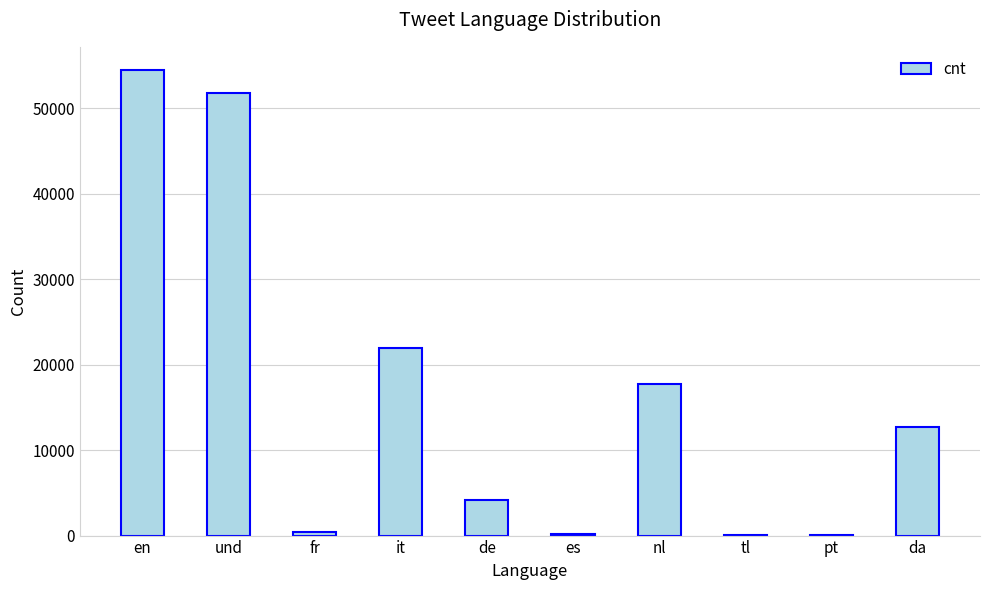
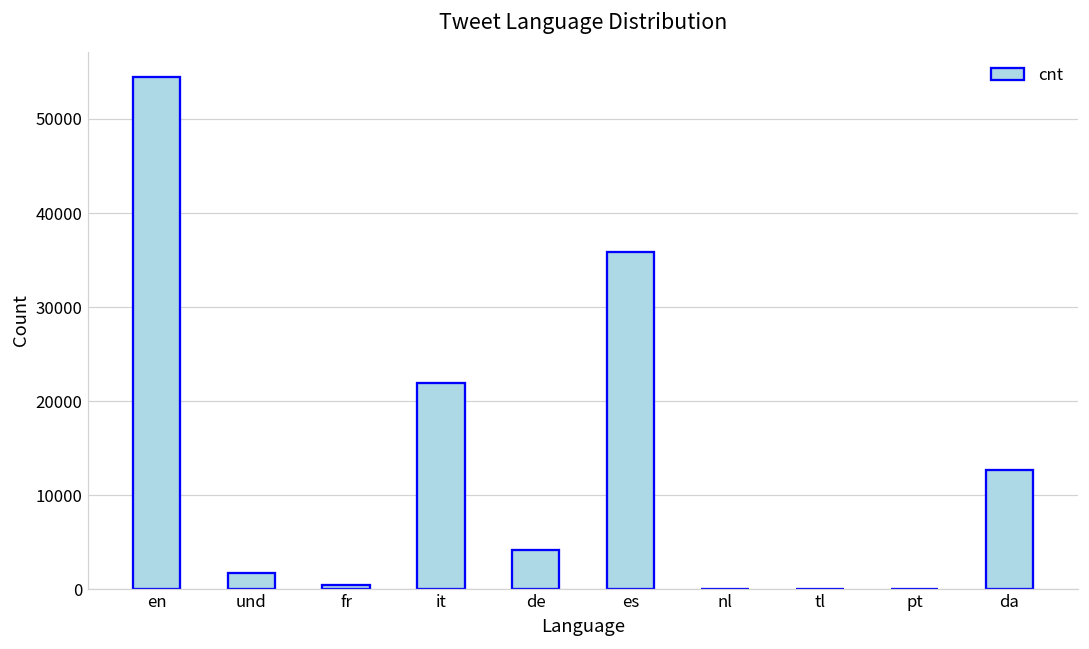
  {
    "en": 54000,
-   "und": 52000,
+   "und": 2000,
    "fr": 0,
    "it": 22000,
    "de": 4000,
-   "es": 0,
-   "nl": 18000,
+   "es": 36000,
+   "nl": 0,
    "da": 13000
  }
